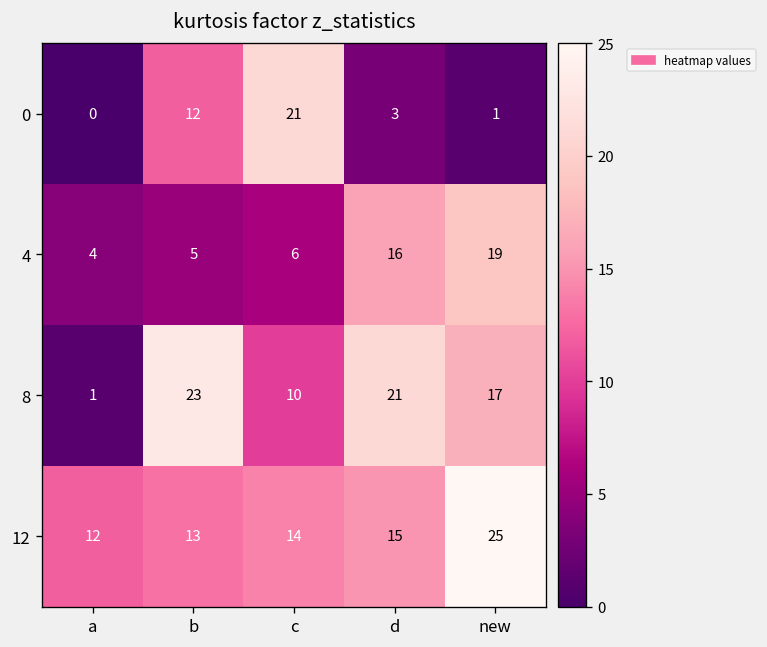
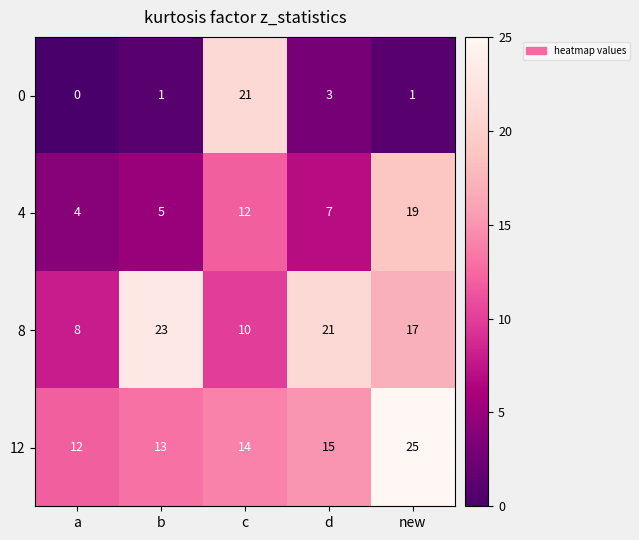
  {
    "0": {
      "a": 0,
-     "b": 12,
+     "b": 1,
      "c": 21,
      "d": 3,
      "new": 1
    },
    "4": {
      "a": 4,
      "b": 5,
-     "c": 6,
-     "d": 16,
+     "c": 12,
+     "d": 7,
      "new": 19
    },
    "8": {
-     "a": 1,
+     "a": 8,
      "b": 23,
      "c": 10,
      "d": 21,
      "new": 17
    },
    "12": {
      "a": 12,
      "b": 13,
      "c": 14,
      "d": 15,
      "new": 25
    }
  }
